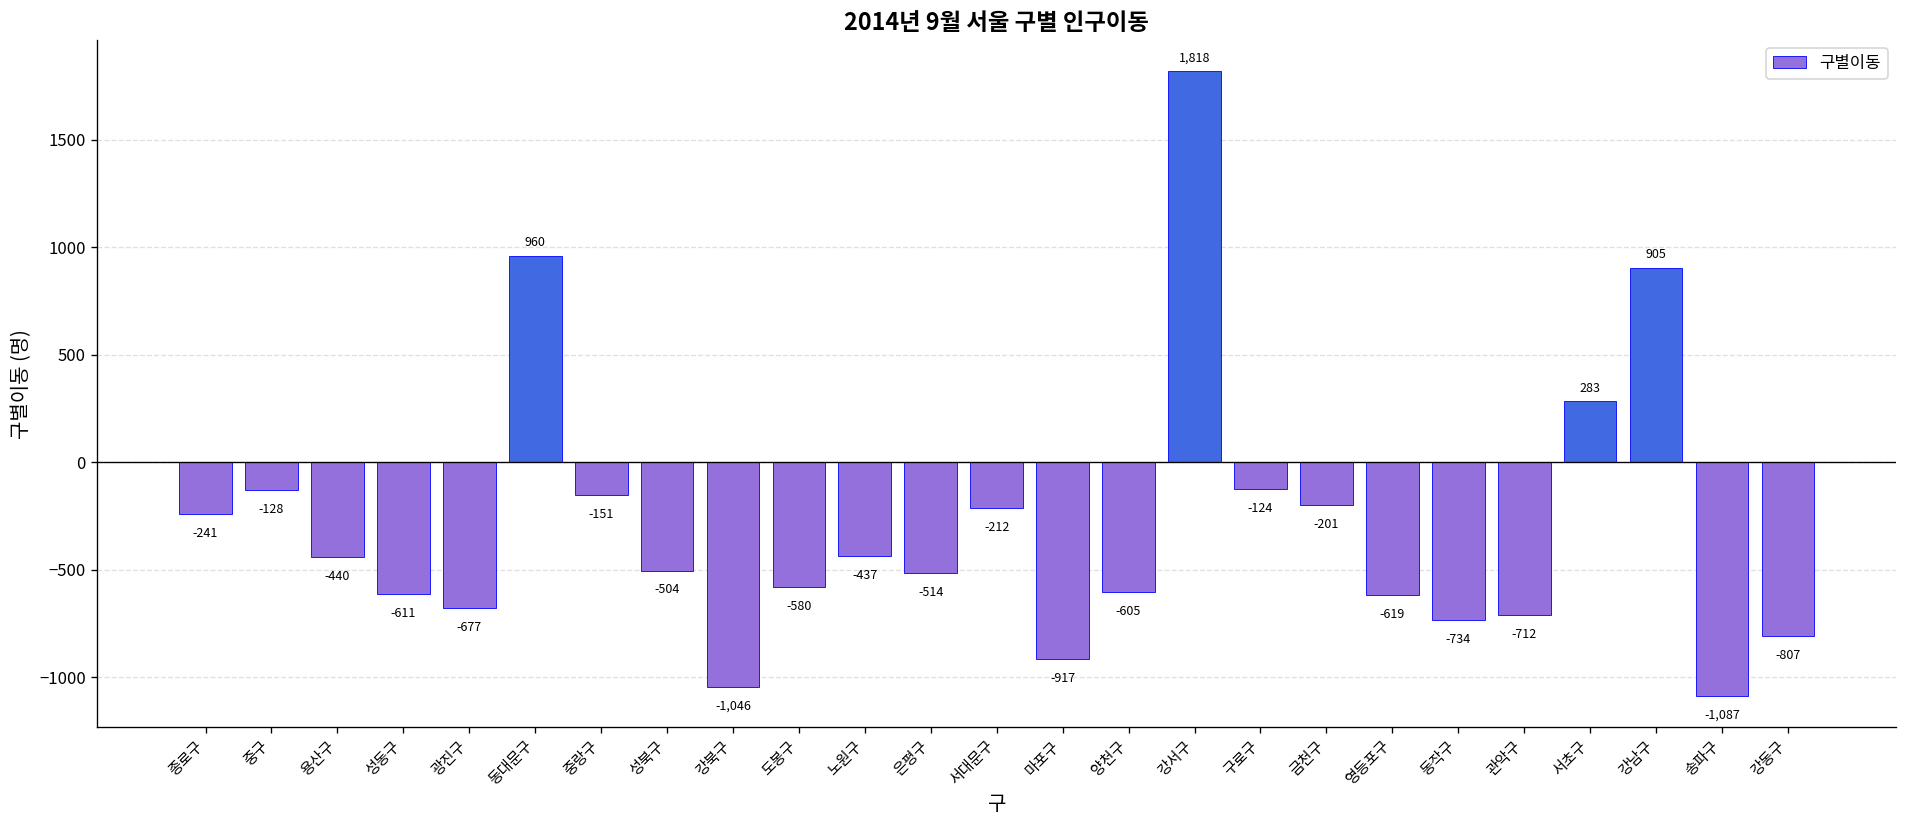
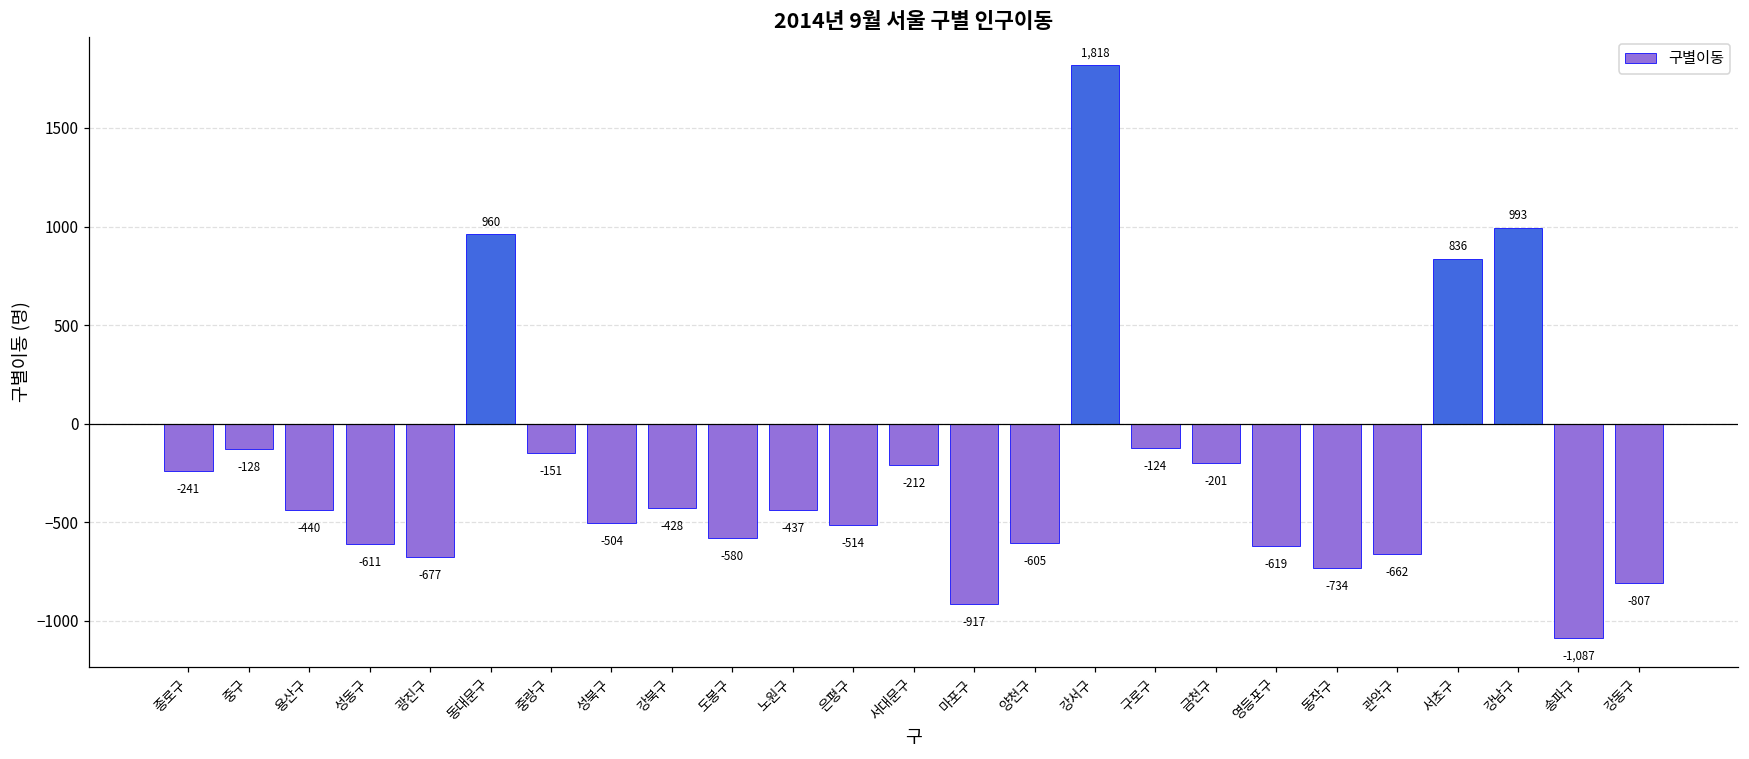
  {
    "종로구": "-241",
    "중구": "-128",
    "용산구": "-440",
    "성동구": "-611",
    "광진구": "-677",
    "동대문구": "960",
    "중랑구": "-151",
    "성북구": "-504",
-   "강북구": "-1,046",
+   "강북구": "-428",
    "도봉구": "-580",
    "노원구": "-437",
    "은평구": "-514",
    "서대문구": "-212",
    "마포구": "-917",
    "양천구": "-605",
    "강서구": "1,818",
    "구로구": "-124",
    "금천구": "-201",
    "영등포구": "-619",
    "동작구": "-734",
-   "관악구": "-712",
-   "서초구": "283",
-   "강남구": "905",
+   "관악구": "-662",
+   "서초구": "836",
+   "강남구": "993",
    "송파구": "-1,087",
    "강동구": "-807"
  }
